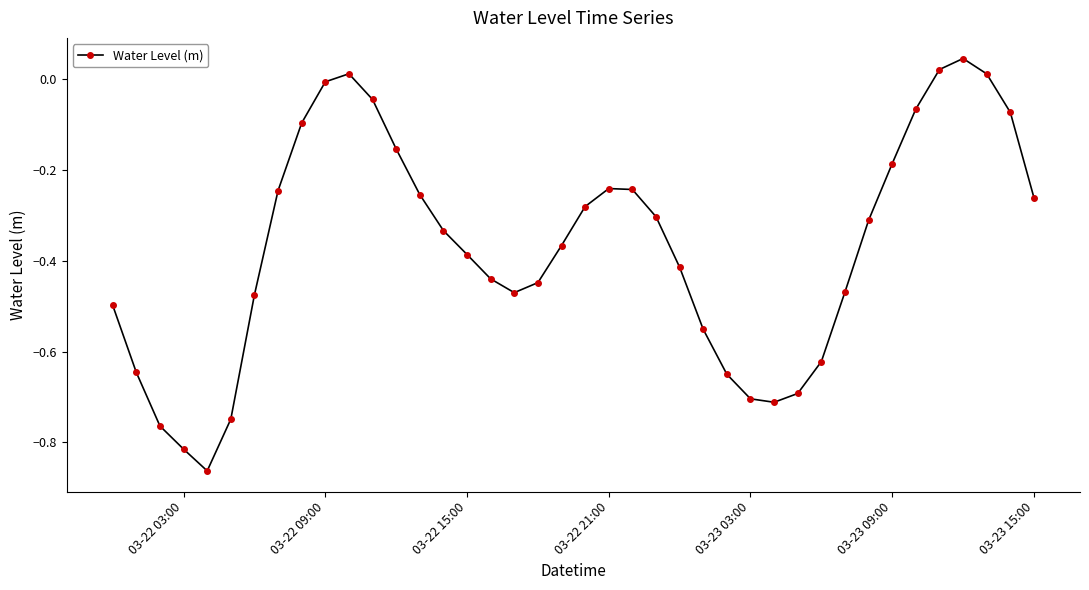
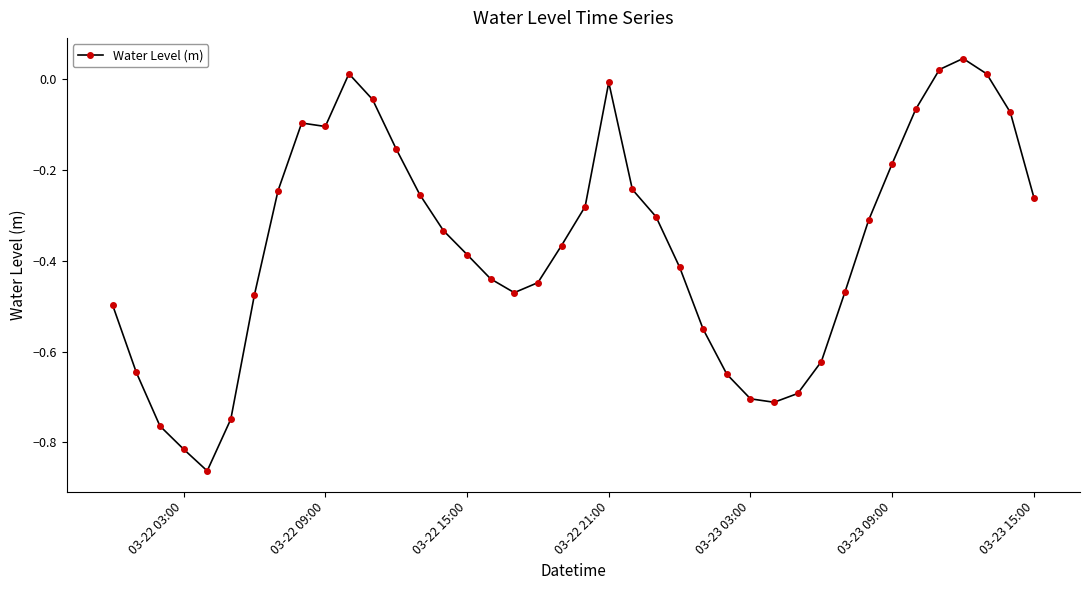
  {
    "03-22 03:00": -0.81,
-   "03-22 09:00": -0.01,
+   "03-22 09:00": -0.10,
    "03-22 15:00": -0.39,
-   "03-22 21:00": -0.24,
+   "03-22 21:00": -0.01,
    "03-23 03:00": -0.70,
    "03-23 09:00": -0.19,
    "03-23 15:00": -0.26
  }
